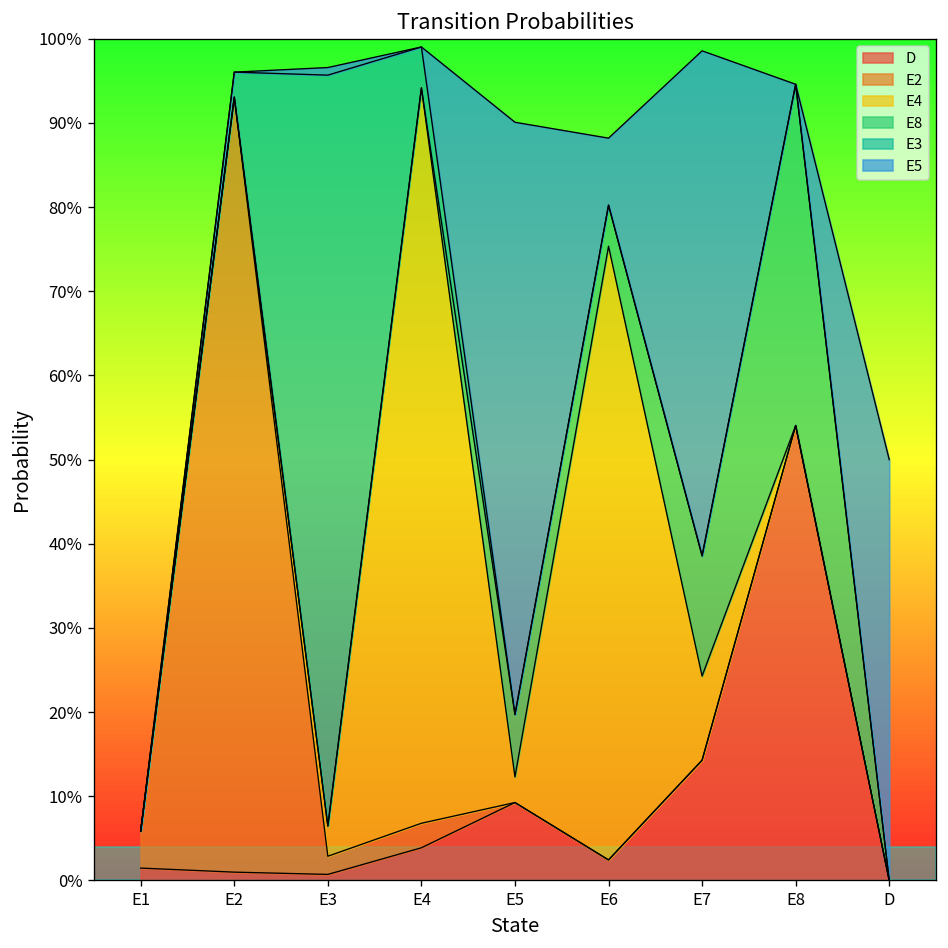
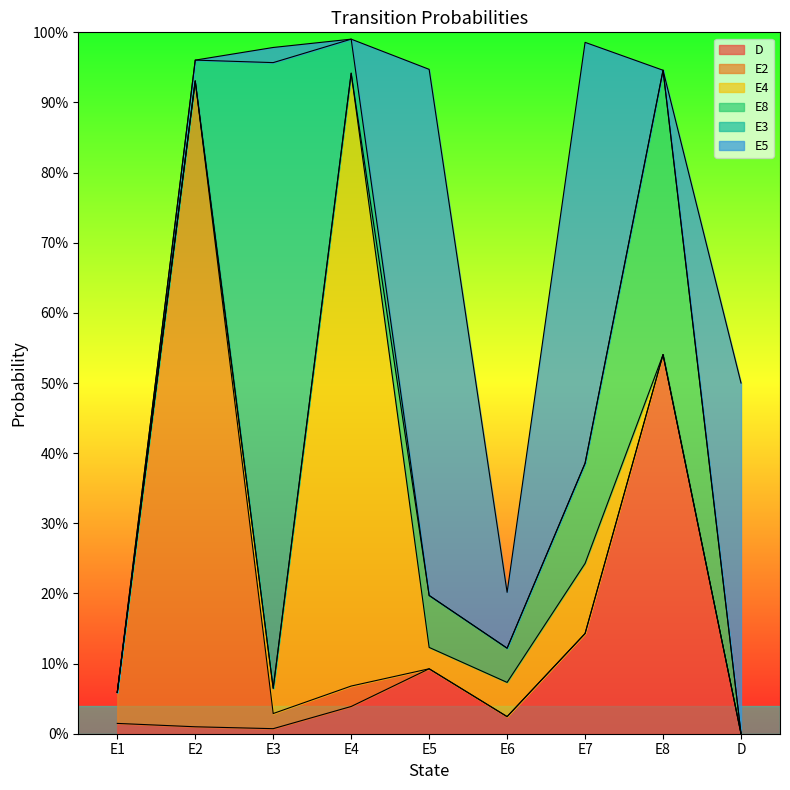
  {
    "E4": {
      "E5": "3%",
-     "E6": "73%",
+     "E6": "5%",
      "E7": "10%"
    },
    "E5": {
-     "E3": "1%",
-     "E5": "70%",
+     "E3": "2%",
+     "E5": "75%",
      "E6": "8%",
      "E7": "60%",
      "D": "50%"
    }
  }
